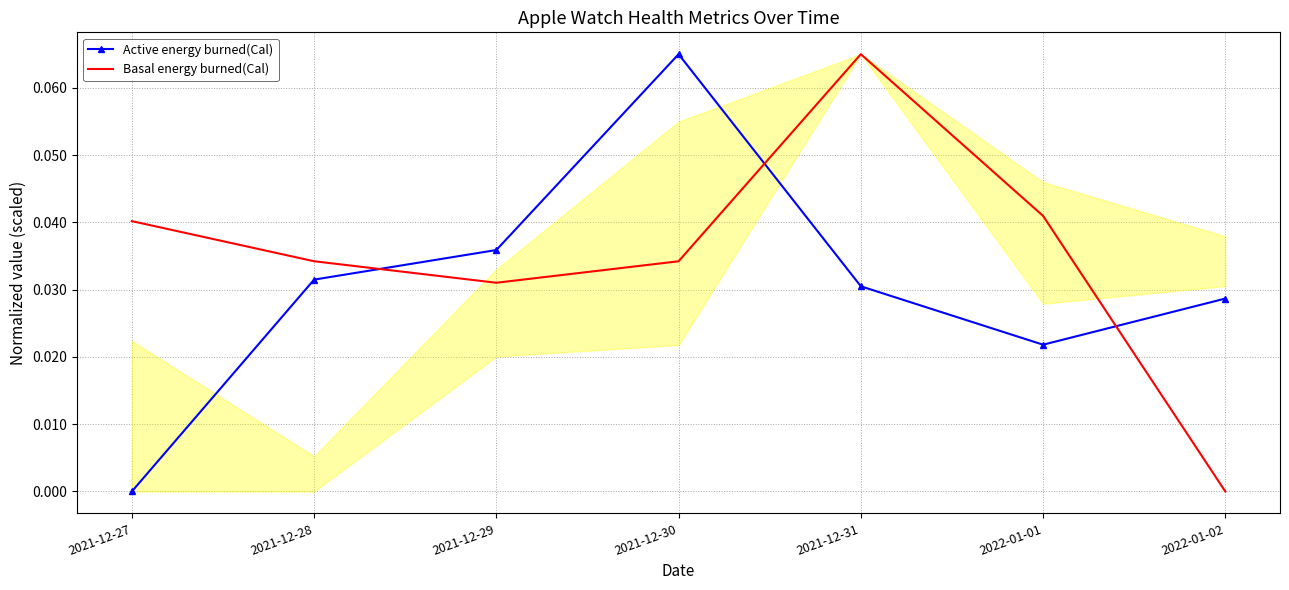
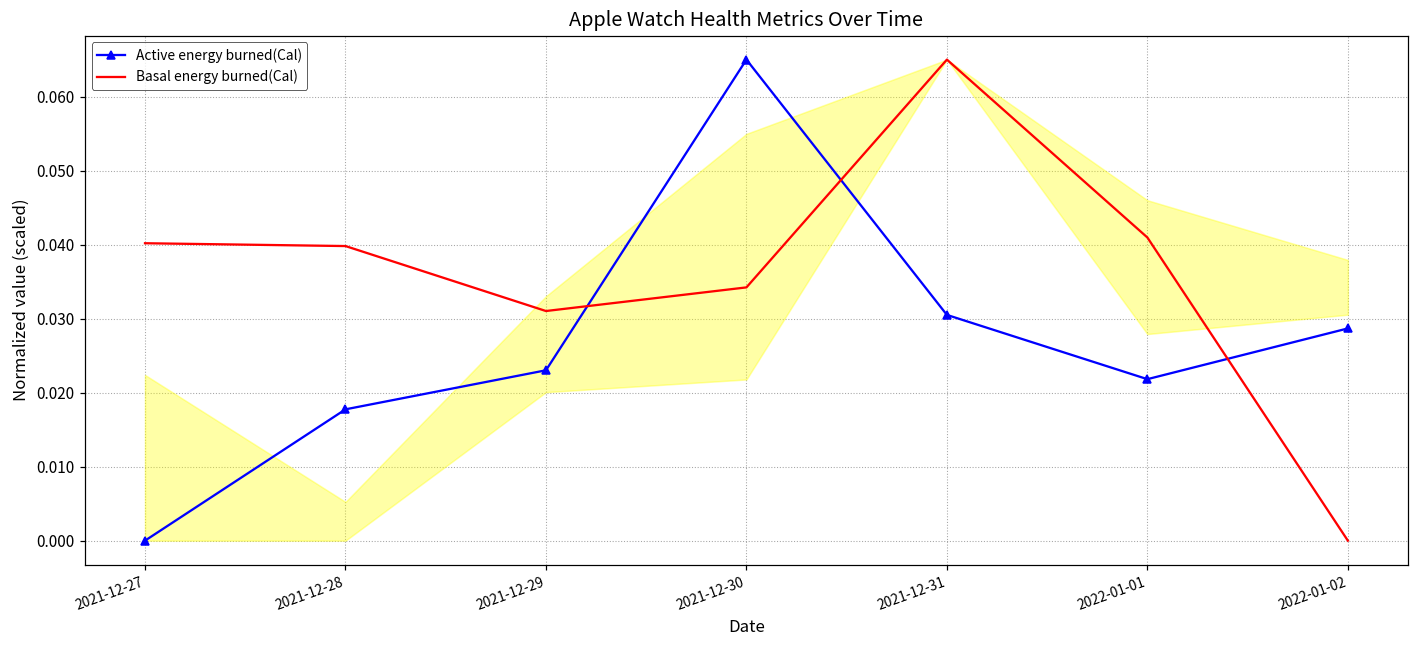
  {
    "Active energy burned(Cal)": {
      "2021-12-27": 0.000,
-     "2021-12-28": 0.031,
-     "2021-12-29": 0.036,
+     "2021-12-28": 0.018,
+     "2021-12-29": 0.023,
      "2021-12-30": 0.065,
      "2021-12-31": 0.031,
      "2022-01-01": 0.022,
      "2022-01-02": 0.029
    },
    "Basal energy burned(Cal)": {
      "2021-12-27": 0.040,
-     "2021-12-28": 0.034,
+     "2021-12-28": 0.040,
      "2021-12-29": 0.031,
      "2021-12-30": 0.034,
      "2022-01-01": 0.041,
      "2022-01-02": 0.000
    }
  }
